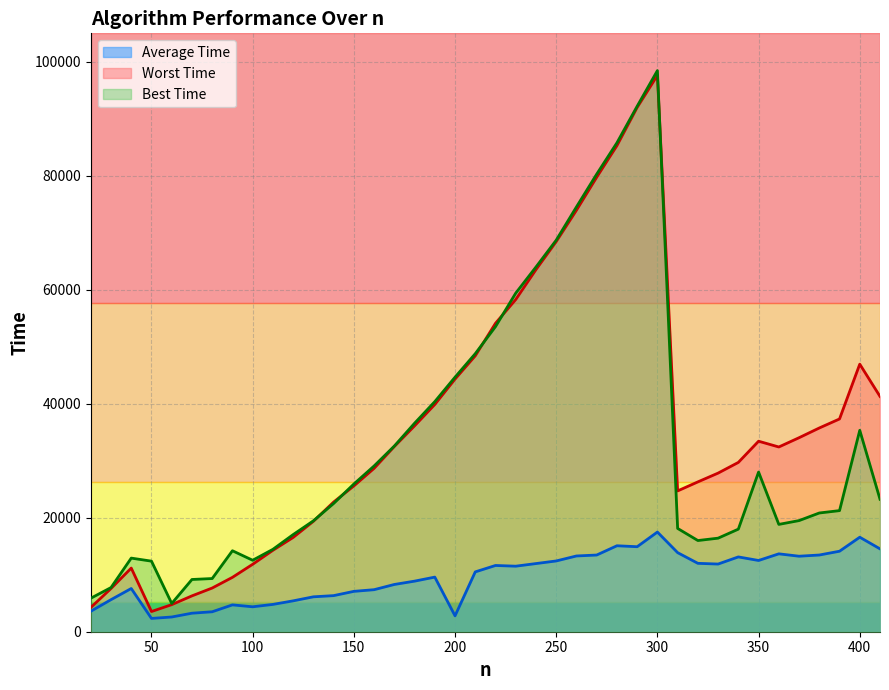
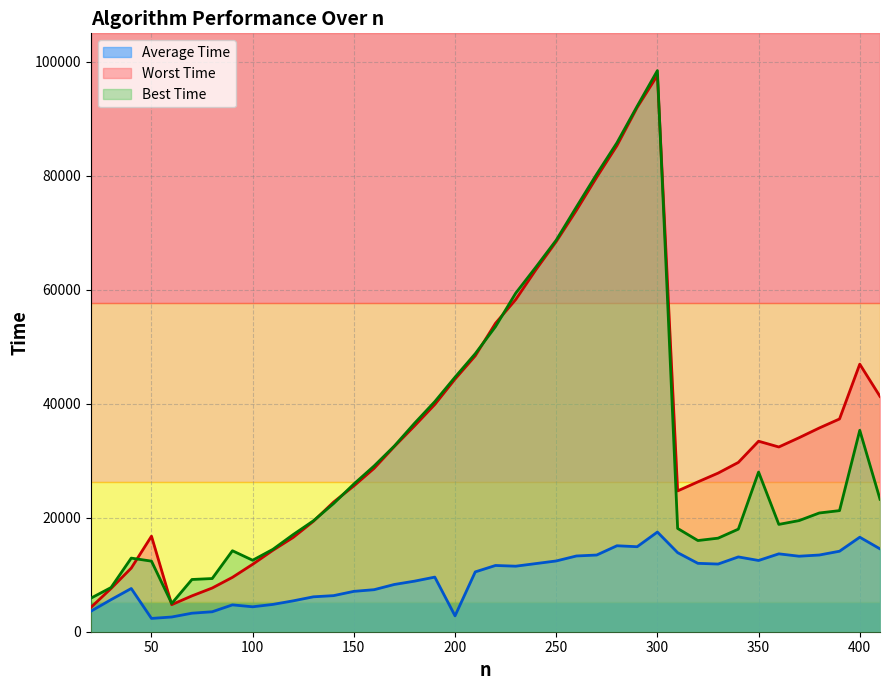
  {
    "Average Time": {
      "50": 2000,
      "100": 4000,
      "150": 7000,
      "200": 3000,
      "250": 12000,
      "300": 17000,
      "350": 13000,
      "400": 17000
    },
    "Worst Time": {
-     "50": 4000,
+     "50": 17000,
      "100": 12000,
      "300": 98000,
      "350": 33000,
      "400": 47000
    },
    "Best Time": {
      "50": 12000,
      "100": 13000,
      "300": 98000,
      "350": 28000,
      "400": 35000
    }
  }
